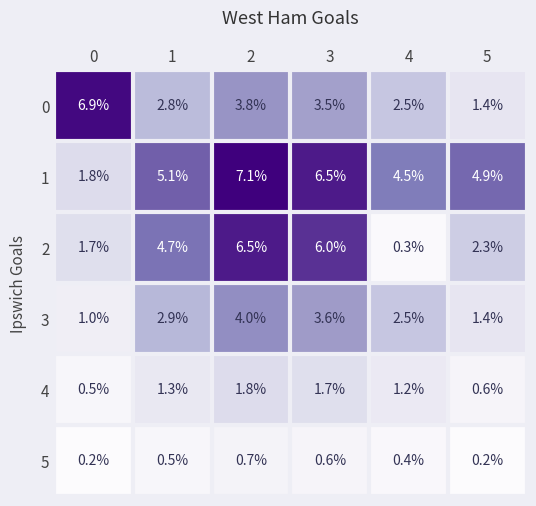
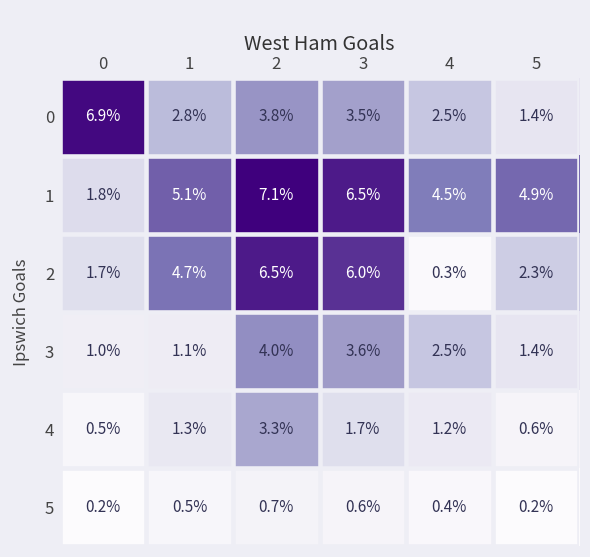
  {
    "0": {
      "0": "6.9%",
      "1": "2.8%",
      "2": "3.8%",
      "3": "3.5%",
      "4": "2.5%",
      "5": "1.4%"
    },
    "1": {
      "0": "1.8%",
      "1": "5.1%",
      "2": "7.1%",
      "3": "6.5%",
      "4": "4.5%",
      "5": "4.9%"
    },
    "2": {
      "0": "1.7%",
      "1": "4.7%",
      "2": "6.5%",
      "3": "6.0%",
      "4": "0.3%",
      "5": "2.3%"
    },
    "3": {
      "0": "1.0%",
-     "1": "2.9%",
+     "1": "1.1%",
      "2": "4.0%",
      "3": "3.6%",
      "4": "2.5%",
      "5": "1.4%"
    },
    "4": {
      "0": "0.5%",
      "1": "1.3%",
-     "2": "1.8%",
+     "2": "3.3%",
      "3": "1.7%",
      "4": "1.2%",
      "5": "0.6%"
    },
    "5": {
      "0": "0.2%",
      "1": "0.5%",
      "2": "0.7%",
      "3": "0.6%",
      "4": "0.4%",
      "5": "0.2%"
    }
  }
